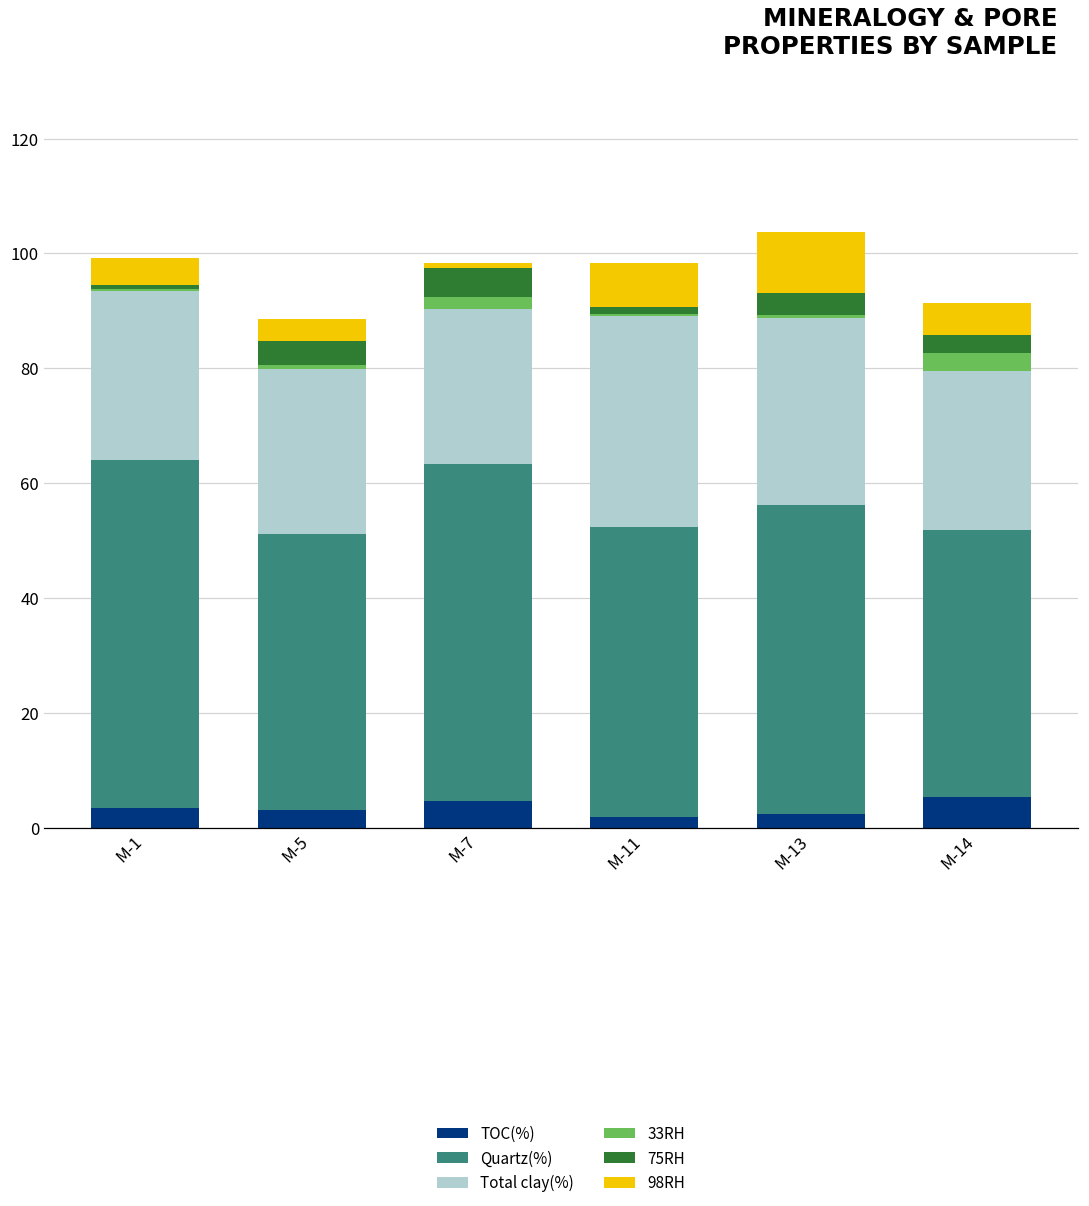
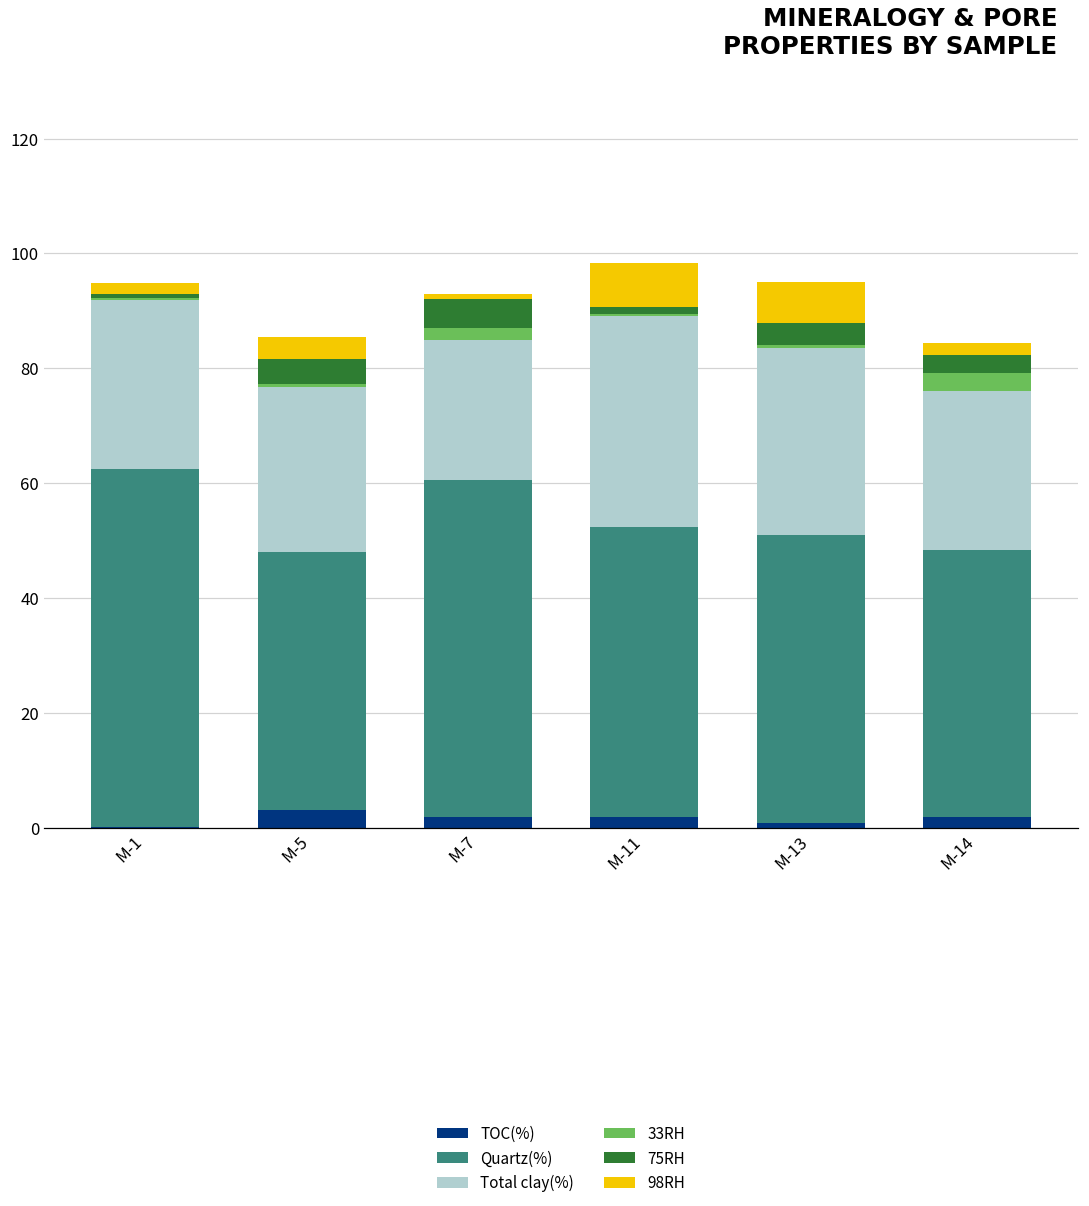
  {
    "TOC(%)": {
-     "M-1": 3,
+     "M-1": 0,
      "M-5": 3,
-     "M-7": 5,
+     "M-7": 2,
      "M-11": 2,
-     "M-13": 2,
-     "M-14": 5
+     "M-13": 1,
+     "M-14": 2
    },
    "Quartz(%)": {
-     "M-1": 61,
-     "M-5": 48,
+     "M-1": 62,
+     "M-5": 45,
      "M-7": 59,
      "M-11": 51,
-     "M-13": 54,
+     "M-13": 50,
      "M-14": 46
    },
    "Total clay(%)": {
      "M-1": 29,
      "M-5": 29,
-     "M-7": 27,
+     "M-7": 24,
      "M-11": 37,
      "M-13": 33,
      "M-14": 28
    },
    "33RH": {
      "M-5": 1,
      "M-7": 2,
      "M-13": 1,
      "M-14": 3
    },
    "75RH": {
      "M-1": 1,
      "M-5": 4,
      "M-7": 5,
      "M-11": 1,
      "M-13": 4,
      "M-14": 3
    },
    "98RH": {
-     "M-1": 5,
+     "M-1": 2,
      "M-5": 4,
      "M-7": 1,
      "M-11": 8,
-     "M-13": 11,
-     "M-14": 6
+     "M-13": 7,
+     "M-14": 2
    }
  }
